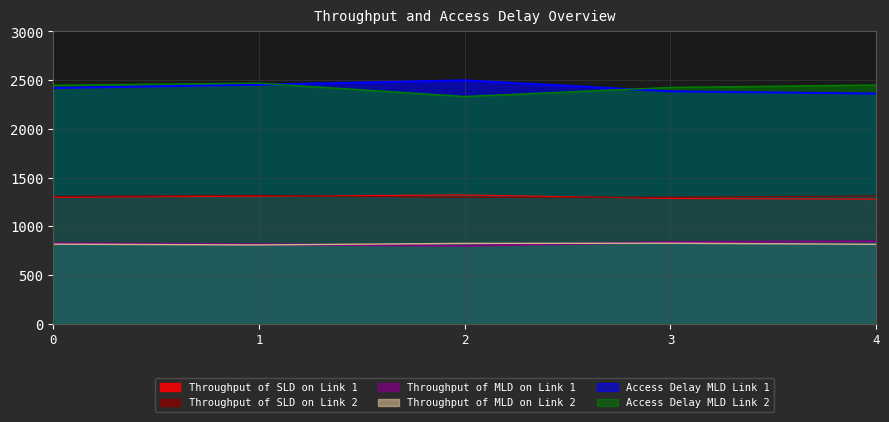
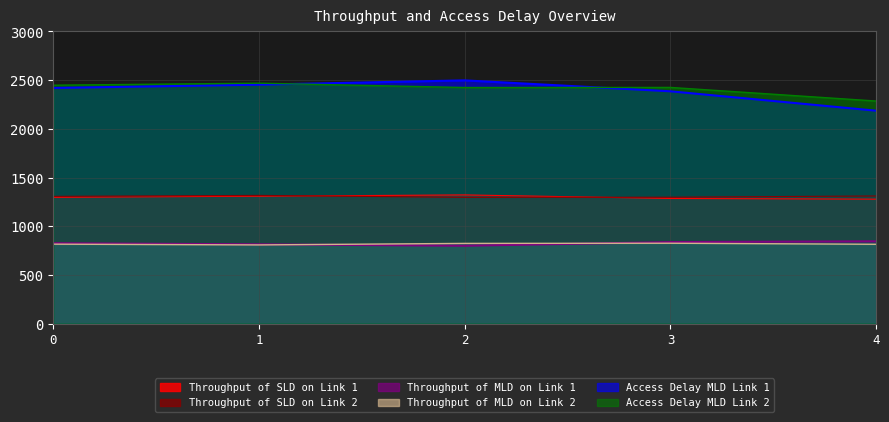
  {
    "Throughput of SLD on Link 1": {
      "4": 1300
    },
    "Throughput of SLD on Link 2": {
      "4": 1300
    },
    "Throughput of MLD on Link 1": {
      "4": 800
    },
    "Throughput of MLD on Link 2": {
      "4": 800
    },
    "Access Delay MLD Link 1": {
      "0": 2400,
      "2": 2500,
      "3": 2400,
-     "4": 2400
+     "4": 2200
    },
    "Access Delay MLD Link 2": {
      "0": 2400,
-     "2": 2300,
+     "2": 2400,
      "3": 2400,
-     "4": 2500
+     "4": 2300
    }
  }
